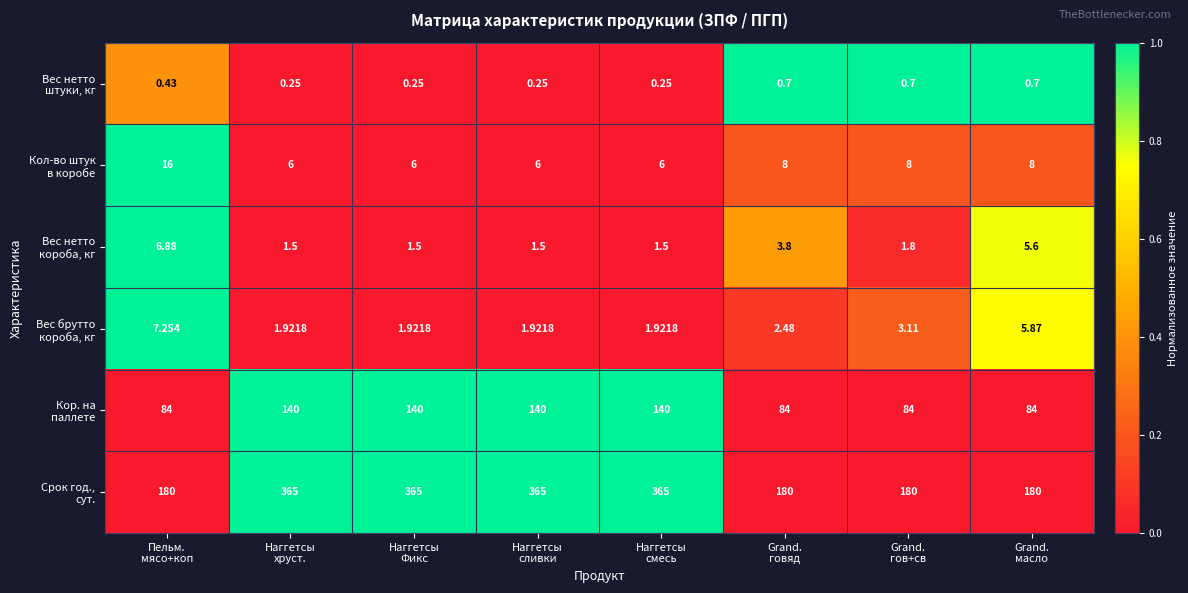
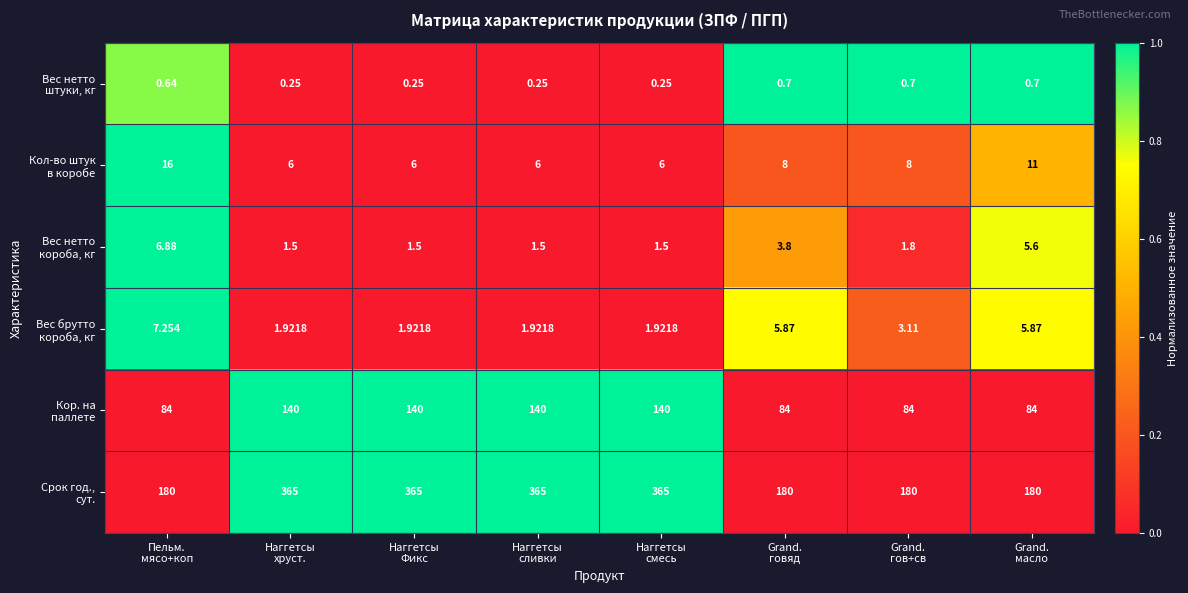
  {
    "Вес нетто штуки, кг": {
-     "Пельм. мясо+коп": 0.43,
+     "Пельм. мясо+коп": 0.64,
      "Наггетсы хруст.": 0.25,
      "Наггетсы Фикс": 0.25,
      "Наггетсы сливки": 0.25,
      "Наггетсы смесь": 0.25,
      "Grand. говяд": 0.7,
      "Grand. гов+св": 0.7,
      "Grand. масло": 0.7
    },
    "Кол-во штук в коробе": {
      "Пельм. мясо+коп": 16,
      "Наггетсы хруст.": 6,
      "Наггетсы Фикс": 6,
      "Наггетсы сливки": 6,
      "Наггетсы смесь": 6,
      "Grand. говяд": 8,
      "Grand. гов+св": 8,
-     "Grand. масло": 8
+     "Grand. масло": 11
    },
    "Вес нетто короба, кг": {
      "Пельм. мясо+коп": 6.88,
      "Наггетсы хруст.": 1.5,
      "Наггетсы Фикс": 1.5,
      "Наггетсы сливки": 1.5,
      "Наггетсы смесь": 1.5,
      "Grand. говяд": 3.8,
      "Grand. гов+св": 1.8,
      "Grand. масло": 5.6
    },
    "Вес брутто короба, кг": {
      "Пельм. мясо+коп": 7.254,
      "Наггетсы хруст.": 1.9218,
      "Наггетсы Фикс": 1.9218,
      "Наггетсы сливки": 1.9218,
      "Наггетсы смесь": 1.9218,
-     "Grand. говяд": 2.48,
+     "Grand. говяд": 5.87,
      "Grand. гов+св": 3.11,
      "Grand. масло": 5.87
    },
    "Кор. на паллете": {
      "Пельм. мясо+коп": 84,
      "Наггетсы хруст.": 140,
      "Наггетсы Фикс": 140,
      "Наггетсы сливки": 140,
      "Наггетсы смесь": 140,
      "Grand. говяд": 84,
      "Grand. гов+св": 84,
      "Grand. масло": 84
    },
    "Срок год., сут.": {
      "Пельм. мясо+коп": 180,
      "Наггетсы хруст.": 365,
      "Наггетсы Фикс": 365,
      "Наггетсы сливки": 365,
      "Наггетсы смесь": 365,
      "Grand. говяд": 180,
      "Grand. гов+св": 180,
      "Grand. масло": 180
    }
  }
